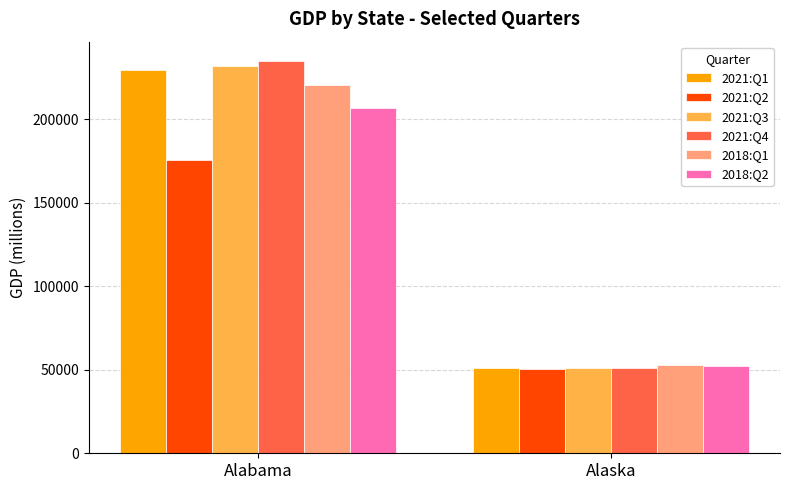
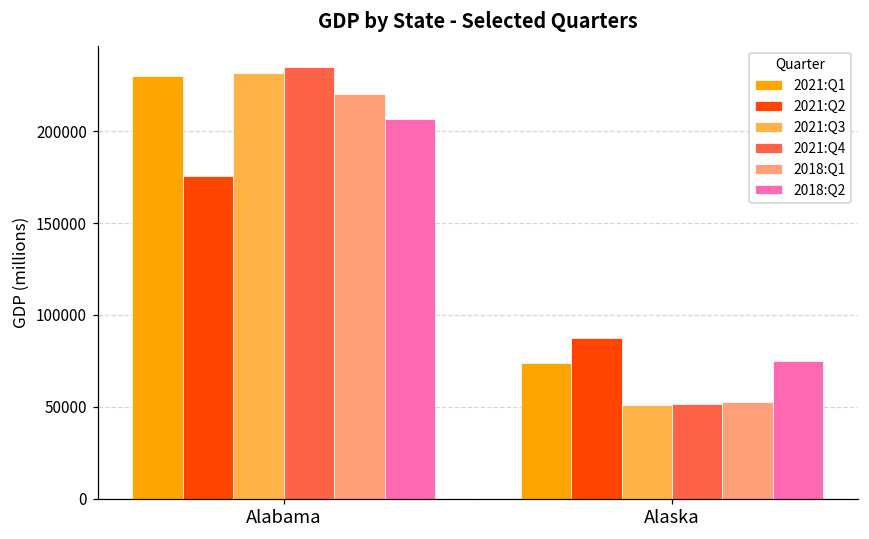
  {
    "2021:Q1": {
      "Alabama": 230000,
-     "Alaska": 51000
+     "Alaska": 74000
    },
    "2021:Q2": {
      "Alabama": 176000,
-     "Alaska": 51000
+     "Alaska": 88000
    },
    "2021:Q4": {
      "Alabama": 235000,
      "Alaska": 51000
    },
    "2018:Q2": {
      "Alabama": 207000,
-     "Alaska": 52000
+     "Alaska": 75000
    }
  }
